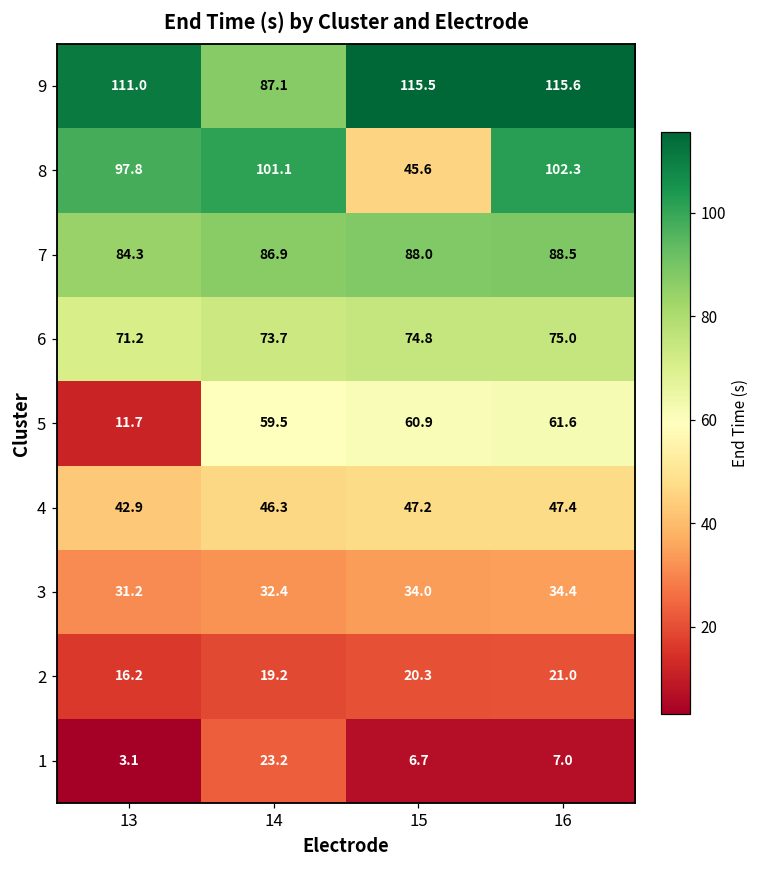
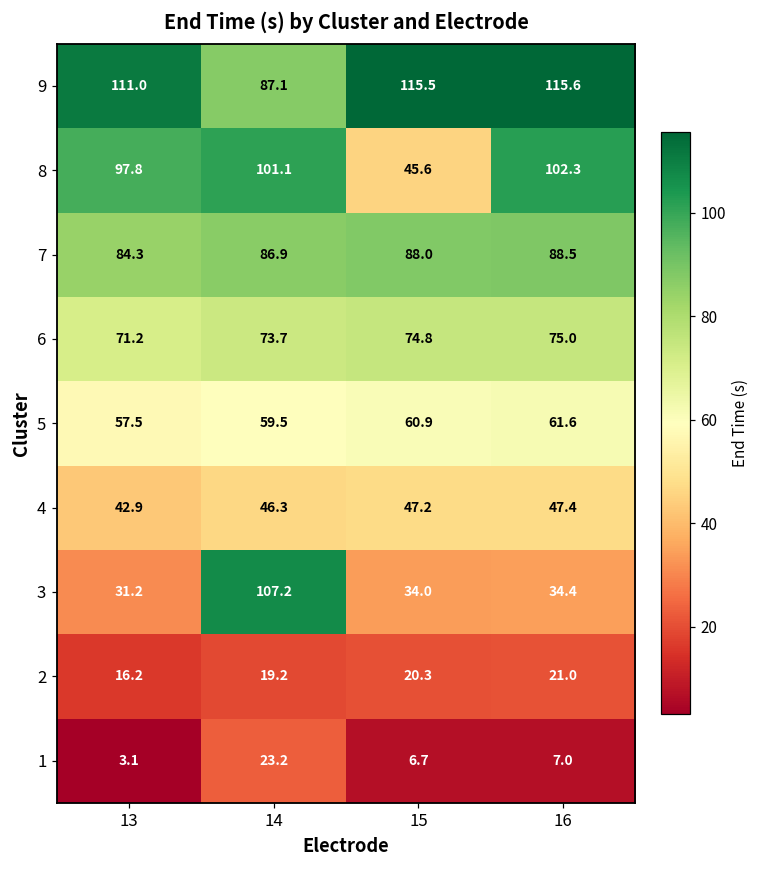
  {
    "9": {
      "13": 111.0,
      "14": 87.1,
      "15": 115.5,
      "16": 115.6
    },
    "8": {
      "13": 97.8,
      "14": 101.1,
      "15": 45.6,
      "16": 102.3
    },
    "7": {
      "13": 84.3,
      "14": 86.9,
      "15": 88.0,
      "16": 88.5
    },
    "6": {
      "13": 71.2,
      "14": 73.7,
      "15": 74.8,
      "16": 75.0
    },
    "5": {
-     "13": 11.7,
+     "13": 57.5,
      "14": 59.5,
      "15": 60.9,
      "16": 61.6
    },
    "4": {
      "13": 42.9,
      "14": 46.3,
      "15": 47.2,
      "16": 47.4
    },
    "3": {
      "13": 31.2,
-     "14": 32.4,
+     "14": 107.2,
      "15": 34.0,
      "16": 34.4
    },
    "2": {
      "13": 16.2,
      "14": 19.2,
      "15": 20.3,
      "16": 21.0
    },
    "1": {
      "13": 3.1,
      "14": 23.2,
      "15": 6.7,
      "16": 7.0
    }
  }
